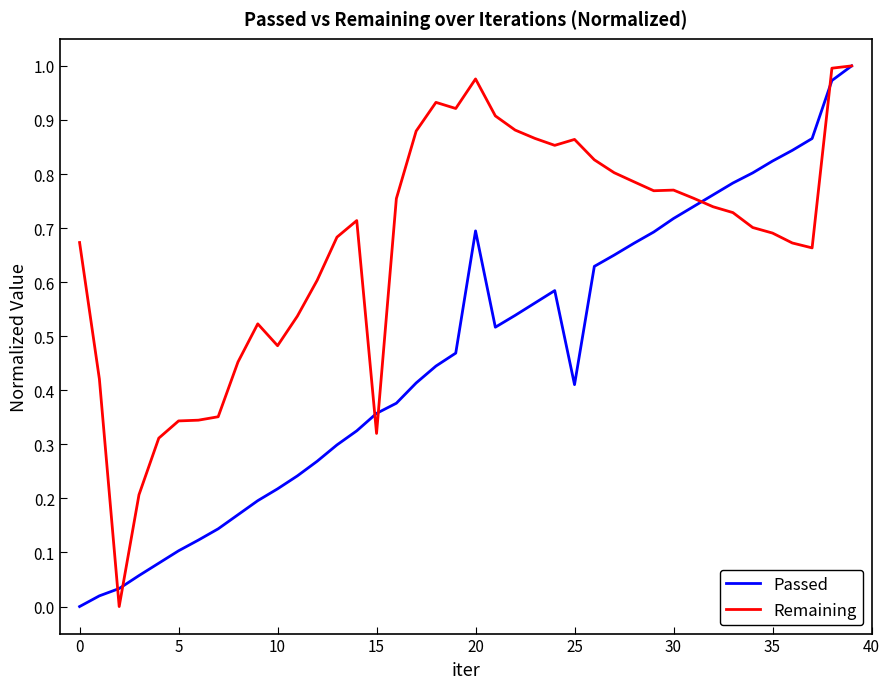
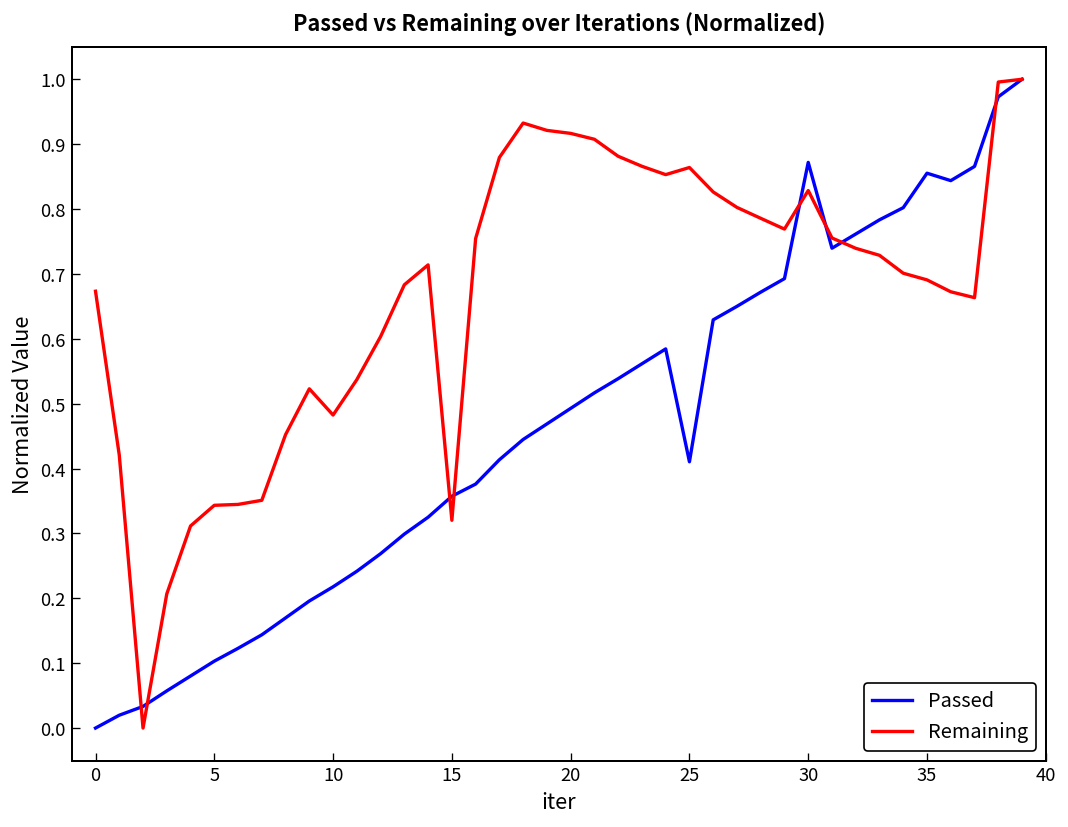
  {
    "Passed": {
      "0": 0.00,
      "5": 0.10,
      "10": 0.22,
      "15": 0.36,
-     "20": 0.69,
+     "20": 0.49,
      "25": 0.41,
-     "30": 0.72,
-     "35": 0.82
+     "30": 0.87,
+     "35": 0.86
    },
    "Remaining": {
      "0": 0.67,
      "5": 0.34,
      "10": 0.48,
      "15": 0.32,
-     "20": 0.98,
+     "20": 0.92,
      "25": 0.86,
-     "30": 0.77,
+     "30": 0.83,
      "35": 0.69
    }
  }
